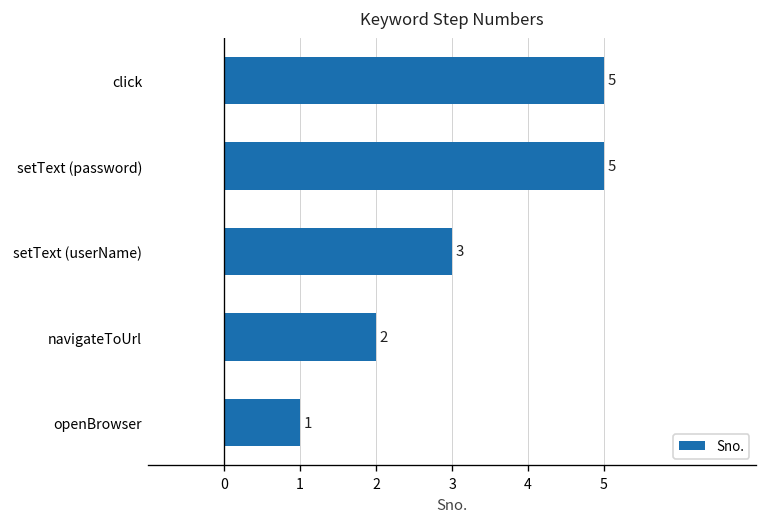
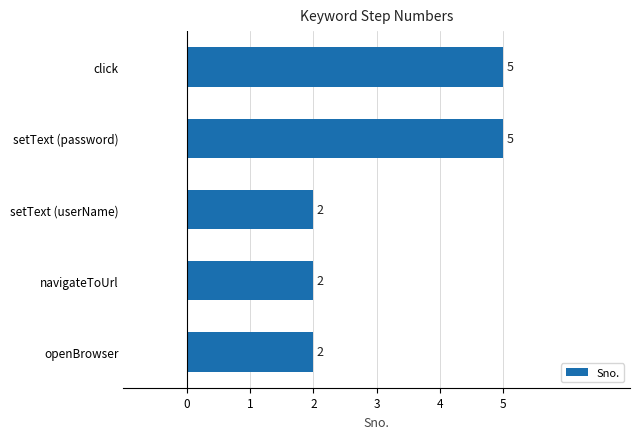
  {
    "click": 5,
    "setText (password)": 5,
-   "setText (userName)": 3,
+   "setText (userName)": 2,
    "navigateToUrl": 2,
-   "openBrowser": 1
+   "openBrowser": 2
  }
